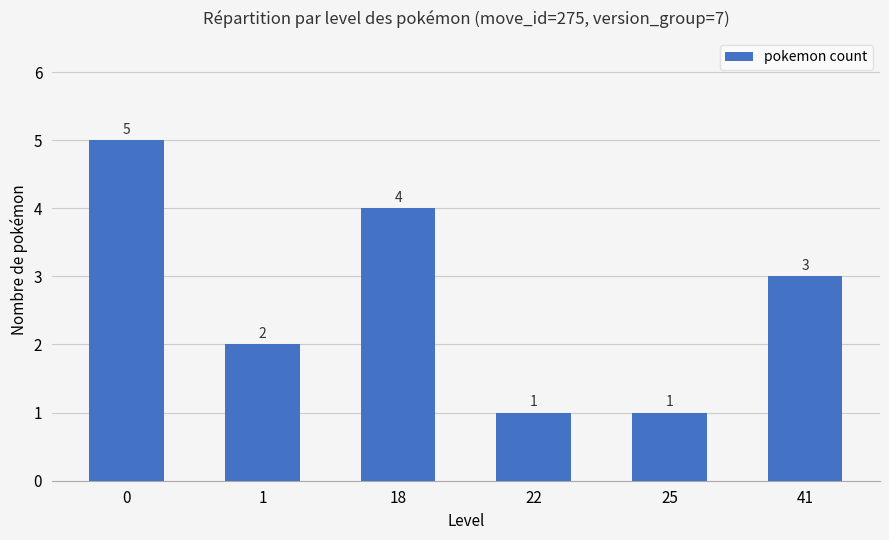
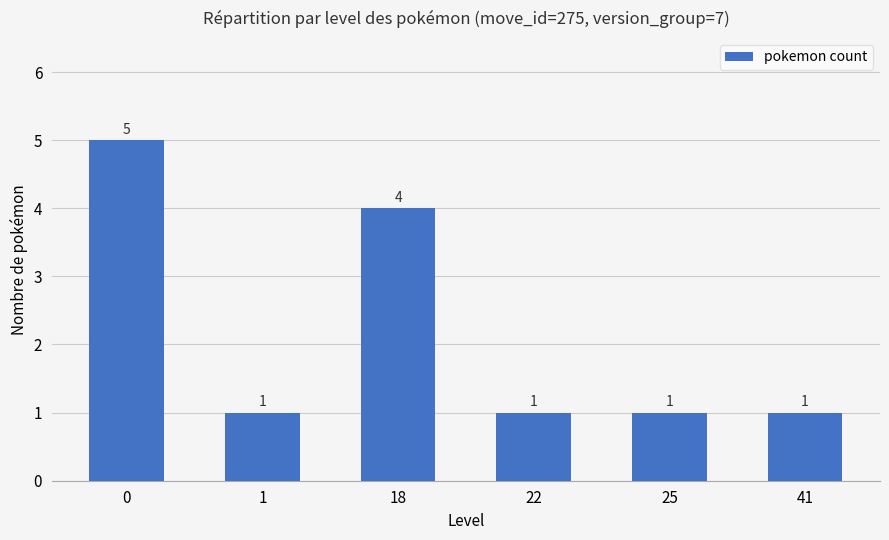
  {
    "0": 5,
-   "1": 2,
+   "1": 1,
    "18": 4,
    "22": 1,
    "25": 1,
-   "41": 3
+   "41": 1
  }
